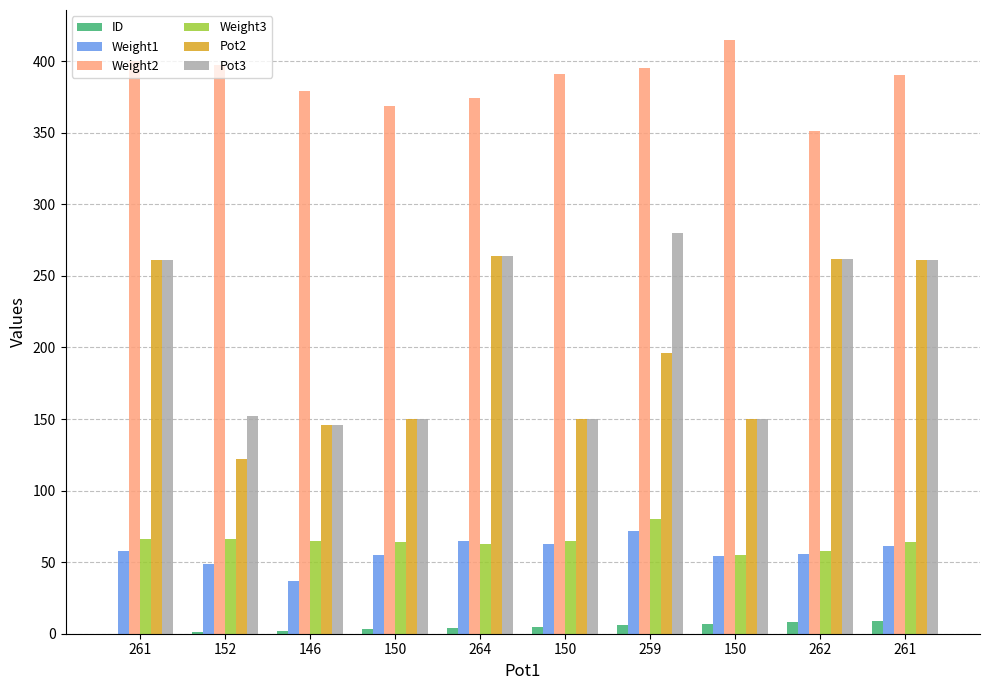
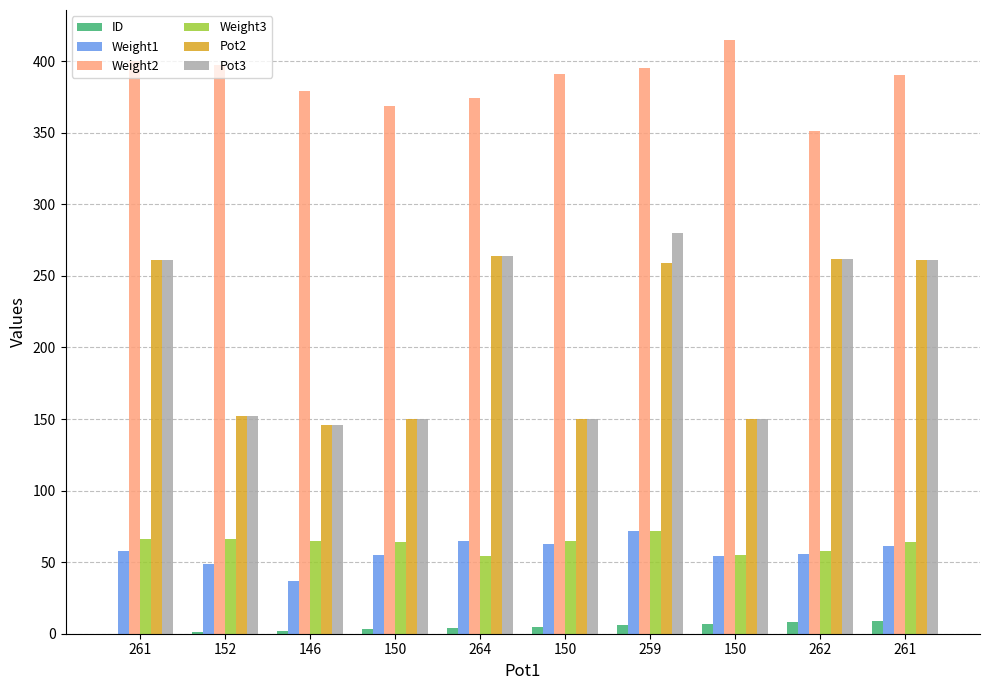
  {
    "ID": {
      "146": 2,
      "264": 4,
      "259": 6,
      "262": 8
    },
    "Weight1": {
      "152": 49,
      "146": 37,
      "264": 65,
      "259": 72,
      "262": 56
    },
    "Weight2": {
      "146": 379,
      "264": 374,
      "259": 395,
      "262": 351
    },
    "Weight3": {
      "152": 66,
      "146": 65,
-     "264": 63,
-     "259": 80,
+     "264": 54,
+     "259": 72,
      "262": 58
    },
    "Pot2": {
-     "152": 122,
+     "152": 152,
      "146": 146,
      "264": 264,
-     "259": 196,
+     "259": 259,
      "262": 262
    },
    "Pot3": {
      "152": 152,
      "146": 146,
      "264": 264,
      "259": 280,
      "262": 262
    }
  }
